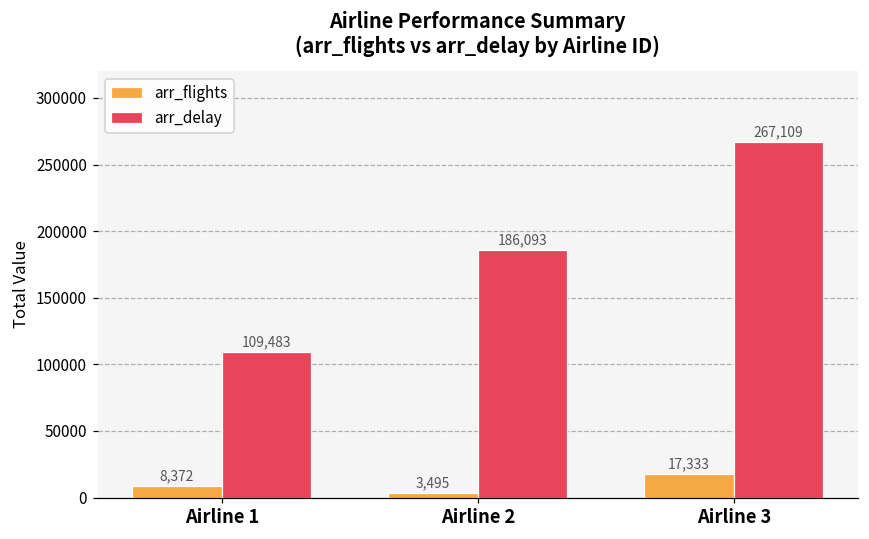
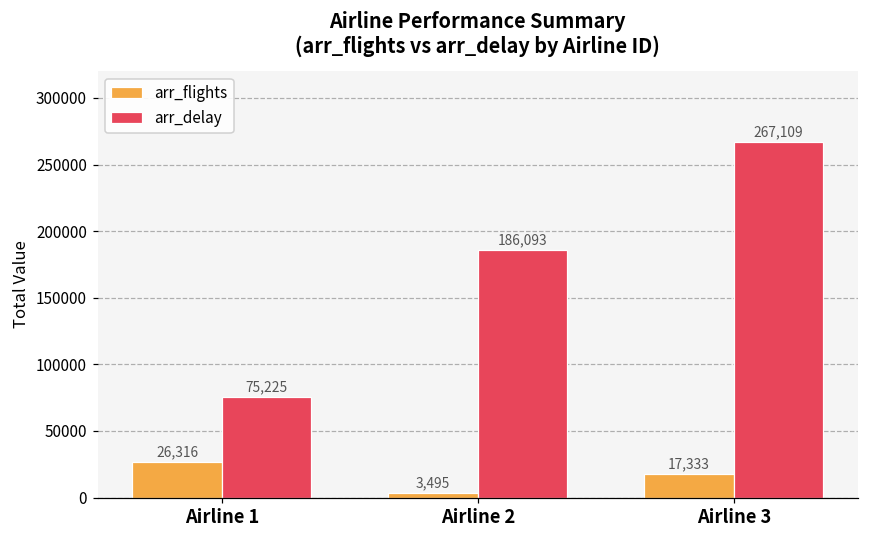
  {
    "arr_flights": {
-     "Airline 1": "8,372",
+     "Airline 1": "26,316",
      "Airline 2": "3,495",
      "Airline 3": "17,333"
    },
    "arr_delay": {
-     "Airline 1": "109,483",
+     "Airline 1": "75,225",
      "Airline 2": "186,093",
      "Airline 3": "267,109"
    }
  }
